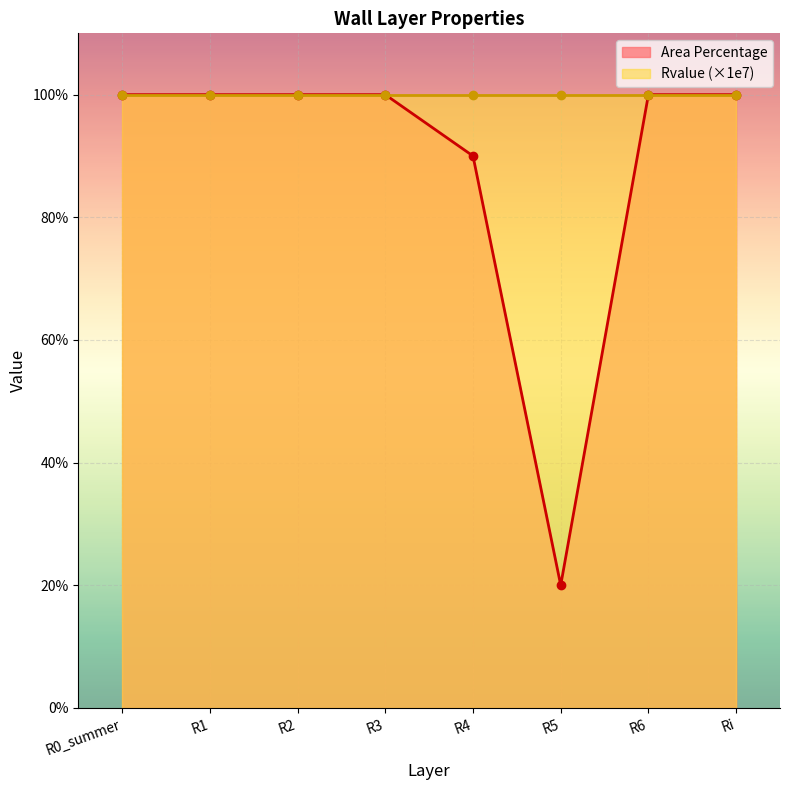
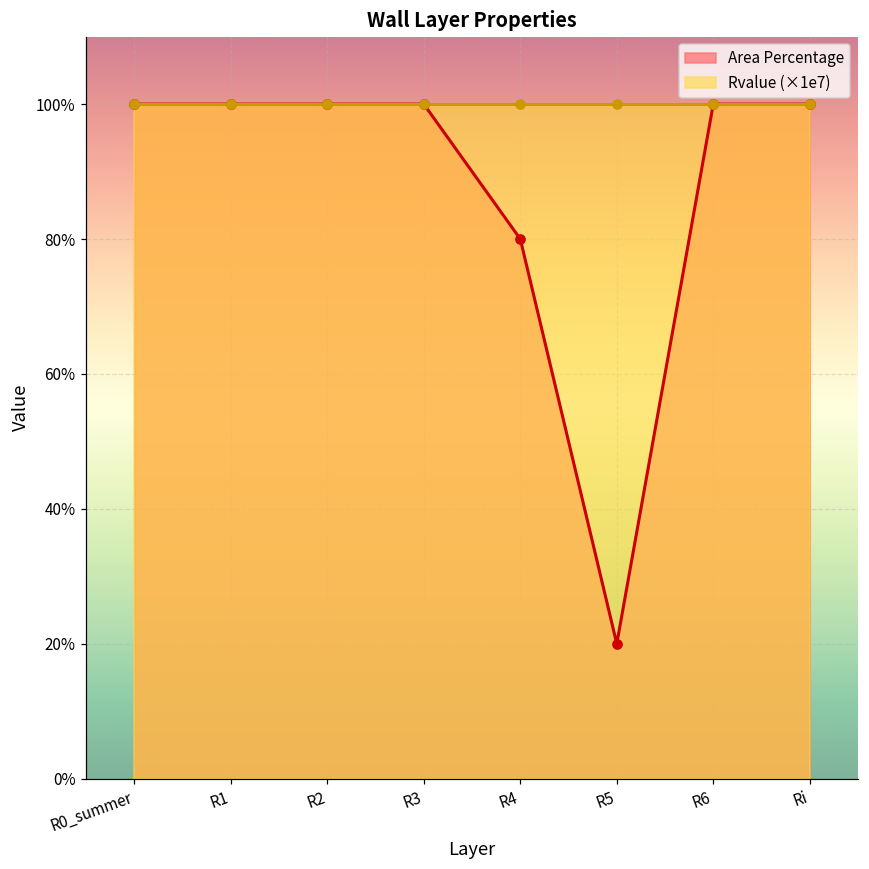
  {
    "Area Percentage": {
-     "R4": "90%",
+     "R4": "80%",
      "R5": "20%"
    },
    "Rvalue (×1e7)": {
      "R4": "100%",
      "R5": "100%"
    }
  }
